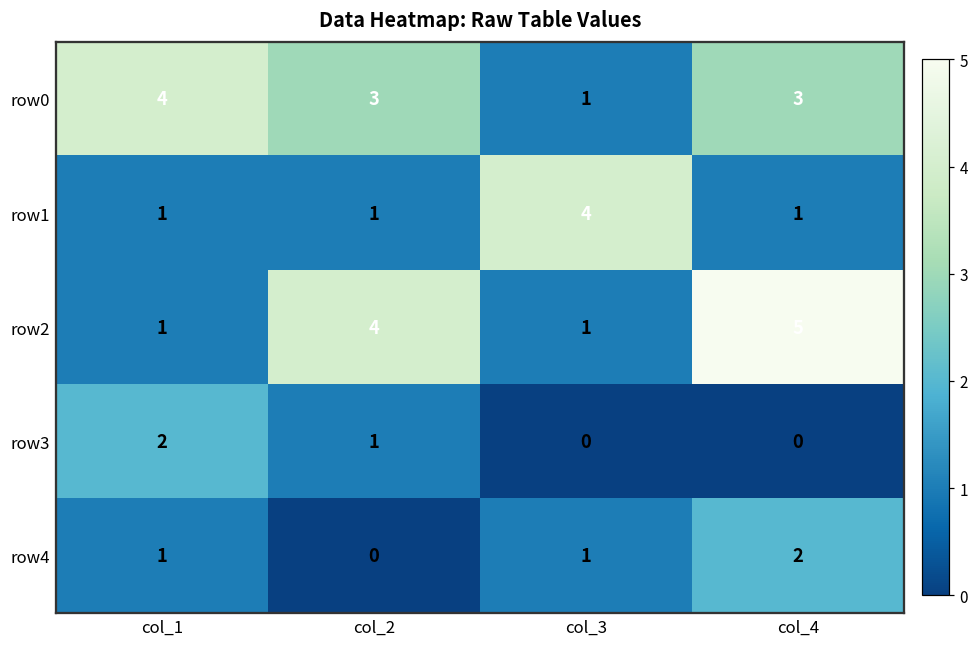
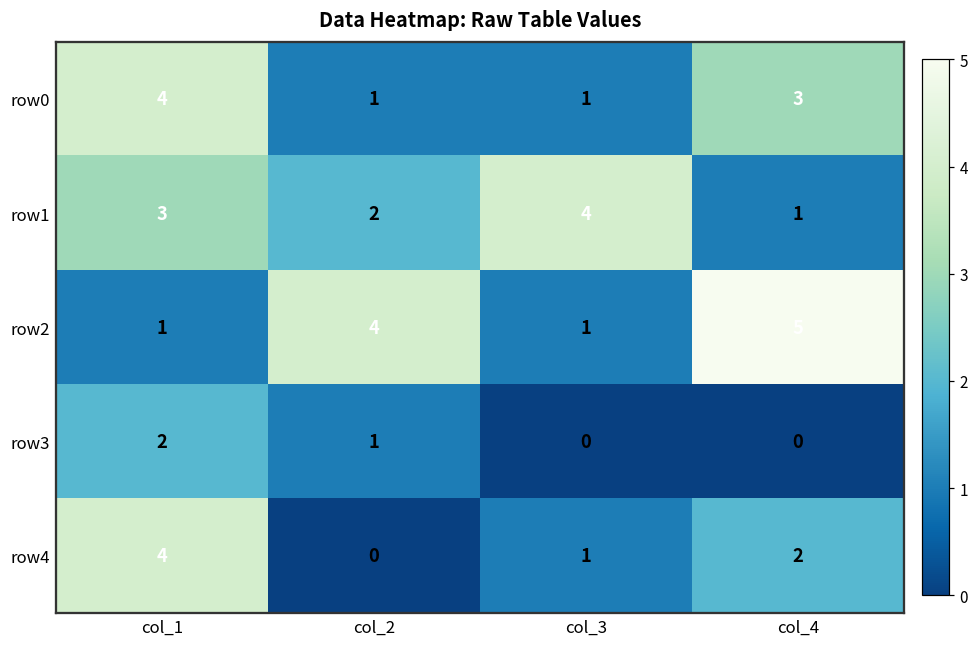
  {
    "row0": {
      "col_1": 4,
-     "col_2": 3,
+     "col_2": 1,
      "col_3": 1,
      "col_4": 3
    },
    "row1": {
-     "col_1": 1,
-     "col_2": 1,
+     "col_1": 3,
+     "col_2": 2,
      "col_3": 4,
      "col_4": 1
    },
    "row2": {
      "col_1": 1,
      "col_2": 4,
      "col_3": 1
    },
    "row3": {
      "col_1": 2,
      "col_2": 1,
      "col_3": 0,
      "col_4": 0
    },
    "row4": {
-     "col_1": 1,
+     "col_1": 4,
      "col_2": 0,
      "col_3": 1,
      "col_4": 2
    }
  }
